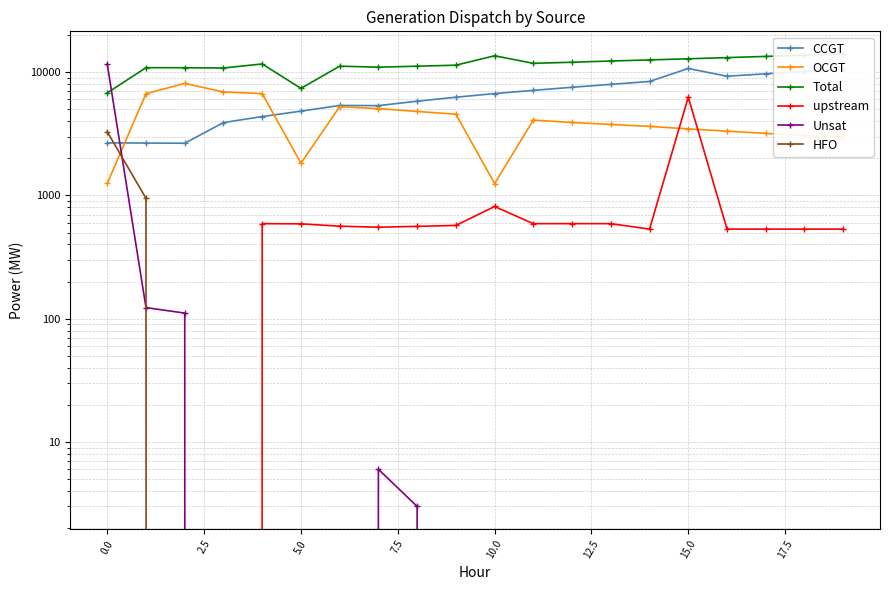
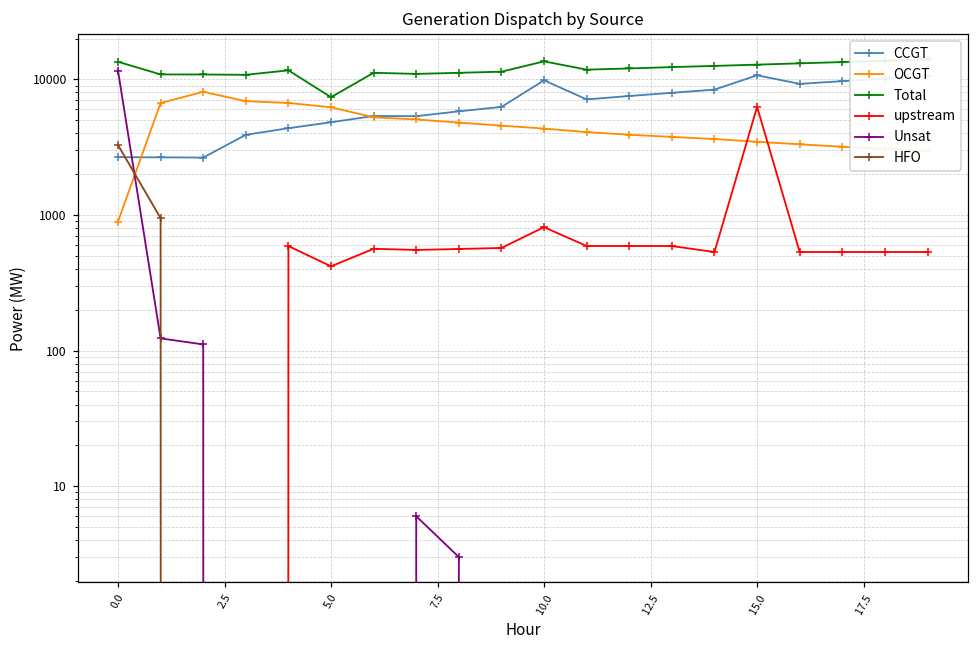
  {
    "CCGT": {
      "0.0": 2700,
      "5.0": 4800,
-     "10.0": 7000,
+     "10.0": 10000,
      "15.0": 11000
    },
    "OCGT": {
-     "0.0": 1300,
-     "5.0": 1800,
-     "10.0": 1200,
+     "0.0": 900,
+     "5.0": 6000,
+     "10.0": 4300,
      "15.0": 3500
    },
    "Total": {
-     "0.0": 7000,
+     "0.0": 13000,
      "5.0": 7000,
      "10.0": 14000,
      "15.0": 13000
    },
    "upstream": {
-     "5.0": 600,
+     "5.0": 420,
      "10.0": 800,
      "15.0": 6000
    },
    "Unsat": {
      "0.0": 12000
    },
    "HFO": {
      "0.0": 3300
    }
  }
